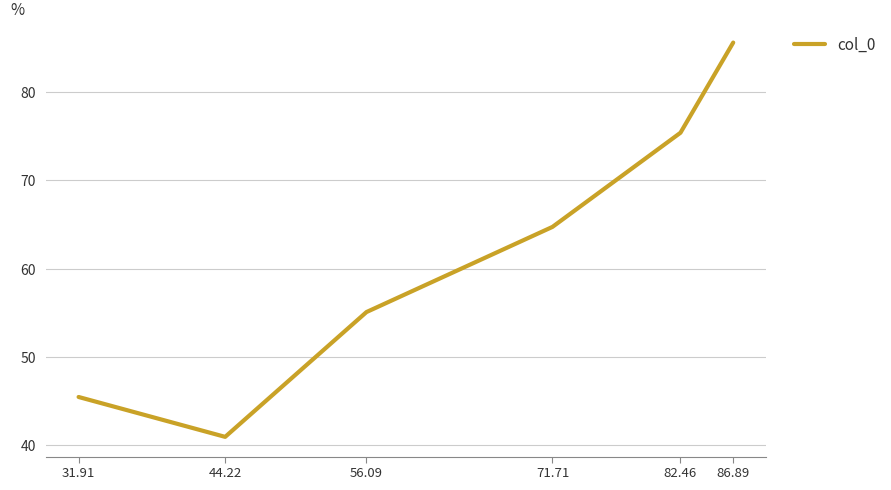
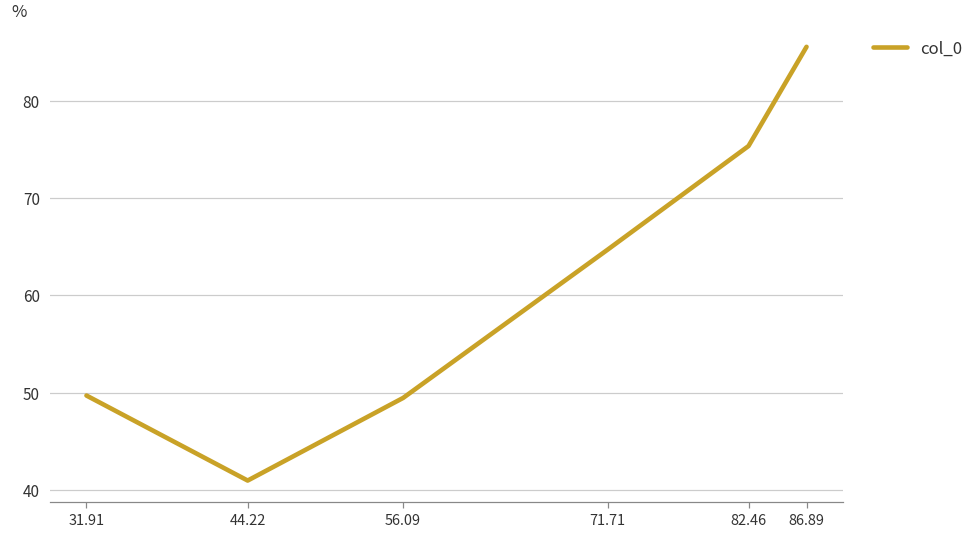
  {
-   "31.91": 45,
+   "31.91": 50,
    "44.22": 41,
-   "56.09": 55,
+   "56.09": 49,
    "71.71": 65,
    "82.46": 75,
    "86.89": 86
  }
